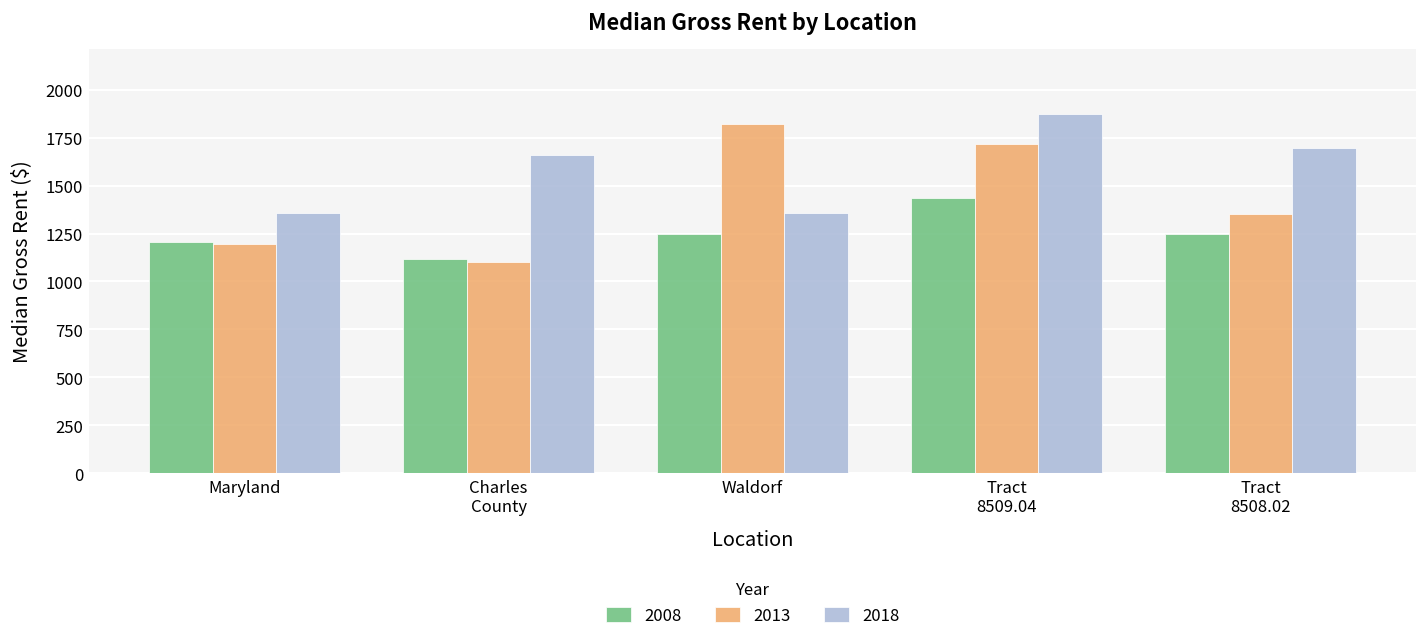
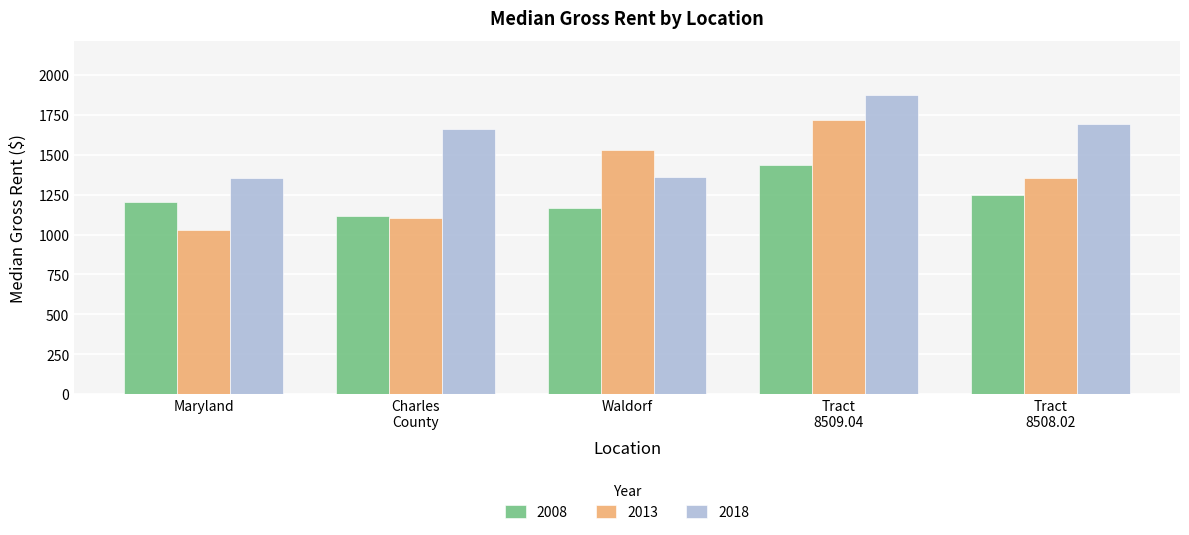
  {
    "2008": {
      "Maryland": 1210,
      "Charles County": 1120,
-     "Waldorf": 1250,
+     "Waldorf": 1170,
      "Tract 8509.04": 1440,
      "Tract 8508.02": 1250
    },
    "2013": {
-     "Maryland": 1200,
+     "Maryland": 1030,
      "Charles County": 1100,
-     "Waldorf": 1820,
+     "Waldorf": 1530,
      "Tract 8509.04": 1720,
      "Tract 8508.02": 1350
    },
    "2018": {
      "Maryland": 1360,
      "Charles County": 1660,
      "Waldorf": 1360,
      "Tract 8509.04": 1880,
      "Tract 8508.02": 1700
    }
  }
